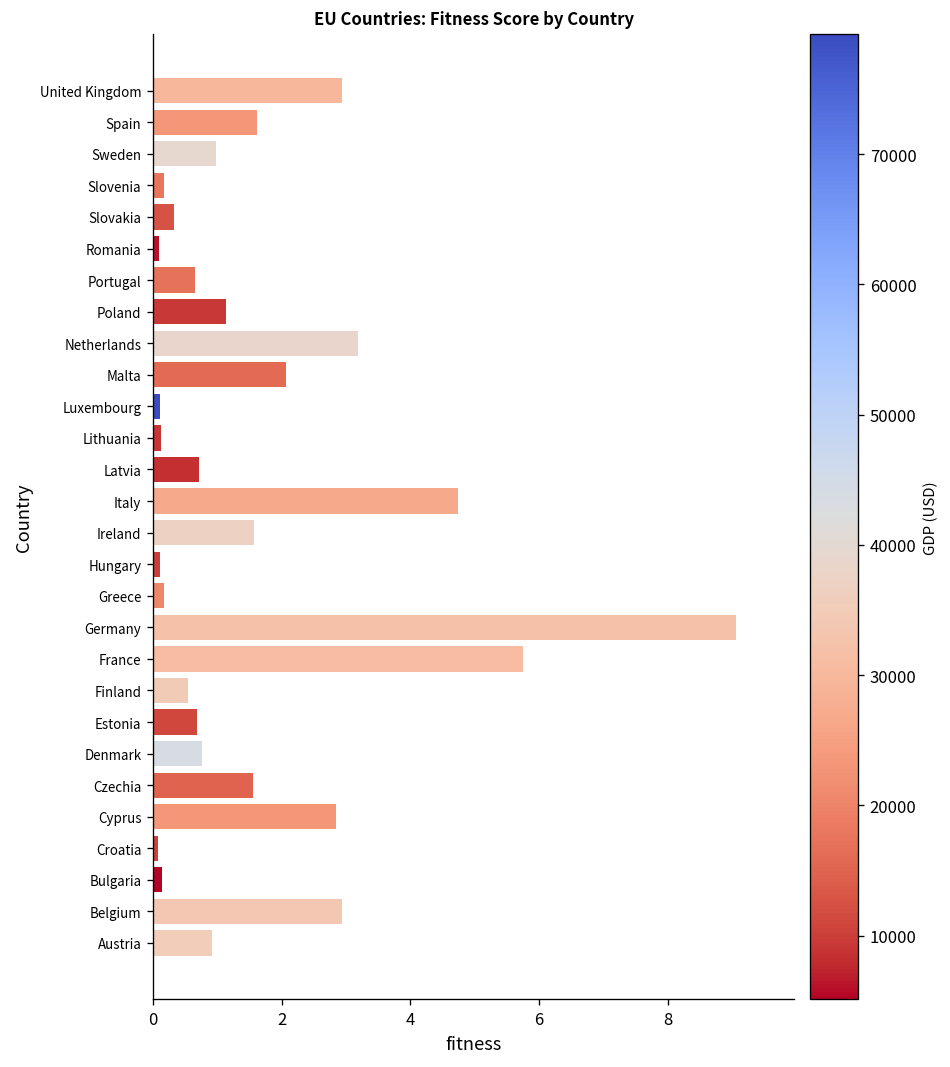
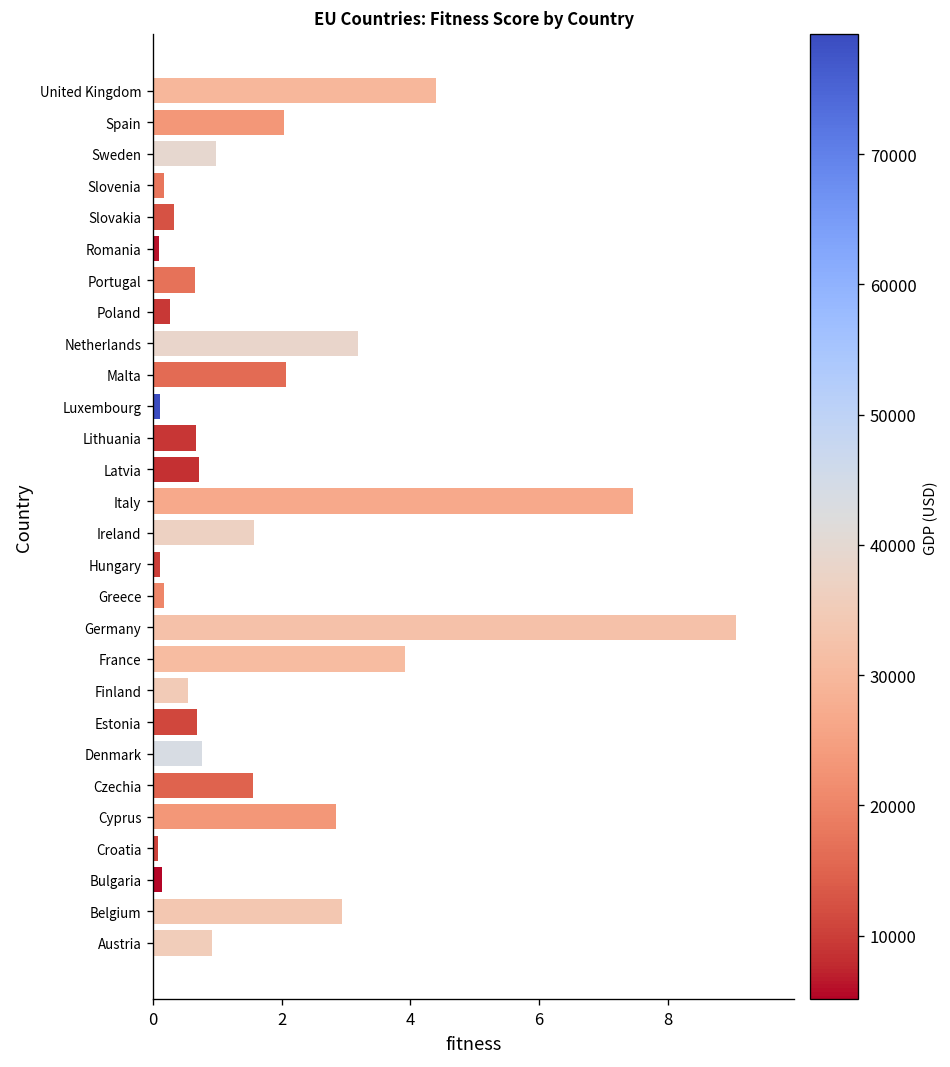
  {
-   "United Kingdom": 2.9,
-   "Spain": 1.6,
+   "United Kingdom": 4.4,
+   "Spain": 2.0,
    "Sweden": 1.0,
    "Slovenia": 0.2,
    "Slovakia": 0.3,
    "Romania": 0.1,
    "Portugal": 0.7,
-   "Poland": 1.1,
+   "Poland": 0.3,
    "Netherlands": 3.2,
    "Malta": 2.1,
    "Luxembourg": 0.1,
-   "Lithuania": 0.1,
+   "Lithuania": 0.7,
    "Latvia": 0.7,
-   "Italy": 4.7,
+   "Italy": 7.5,
    "Ireland": 1.6,
    "Hungary": 0.1,
    "Greece": 0.2,
    "Germany": 9.1,
-   "France": 5.8,
+   "France": 3.9,
    "Finland": 0.5,
    "Estonia": 0.7,
    "Denmark": 0.8,
    "Czechia": 1.6,
    "Cyprus": 2.8,
    "Croatia": 0.1,
    "Bulgaria": 0.1,
    "Belgium": 2.9,
    "Austria": 0.9
  }
